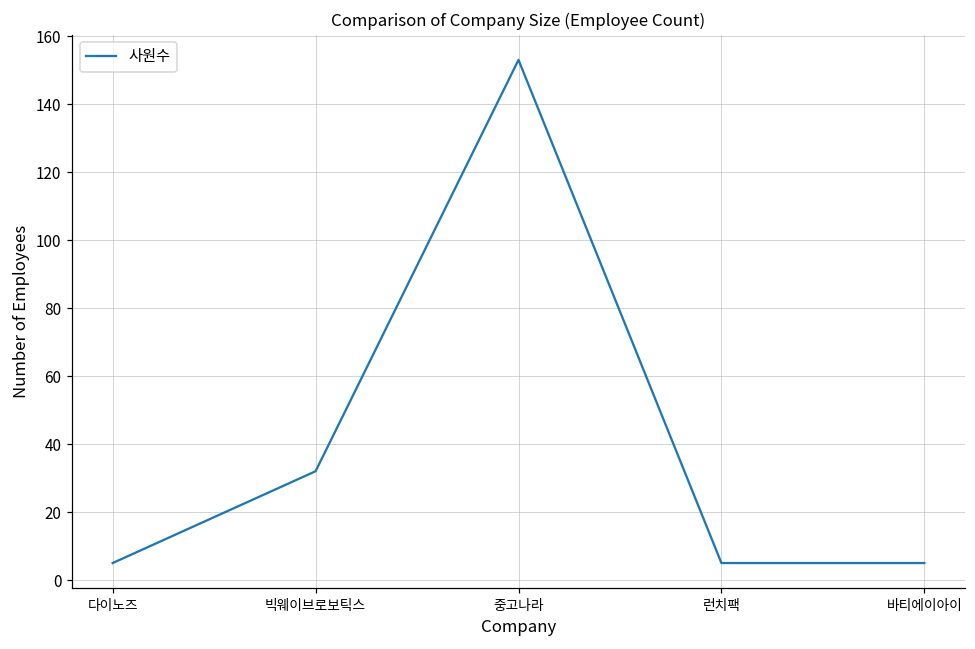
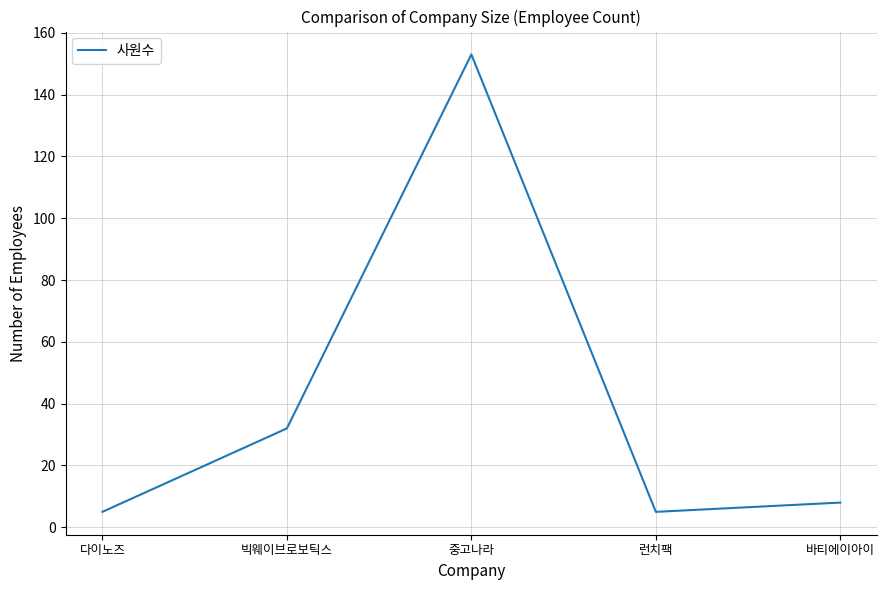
  {
    "다이노즈": 5,
    "빅웨이브로보틱스": 32,
    "중고나라": 153,
    "런치팩": 5,
-   "바티에이아이": 5
+   "바티에이아이": 8
  }
